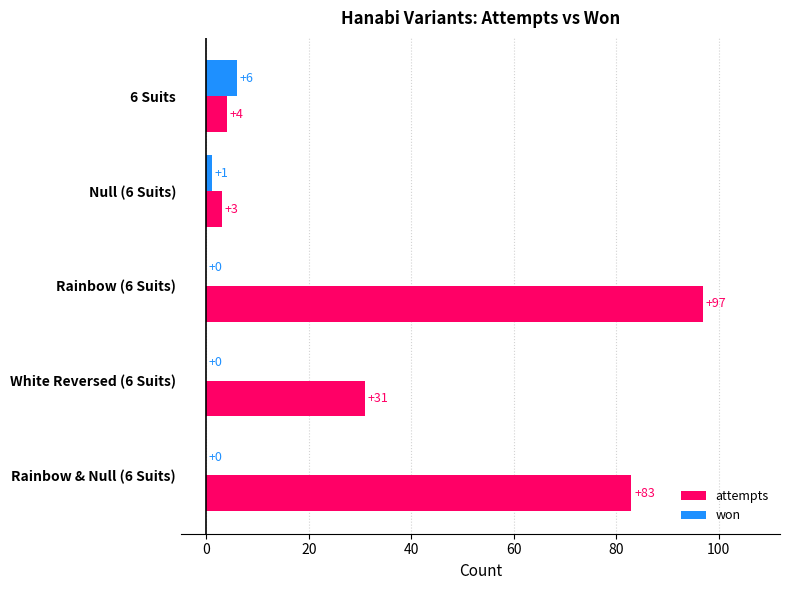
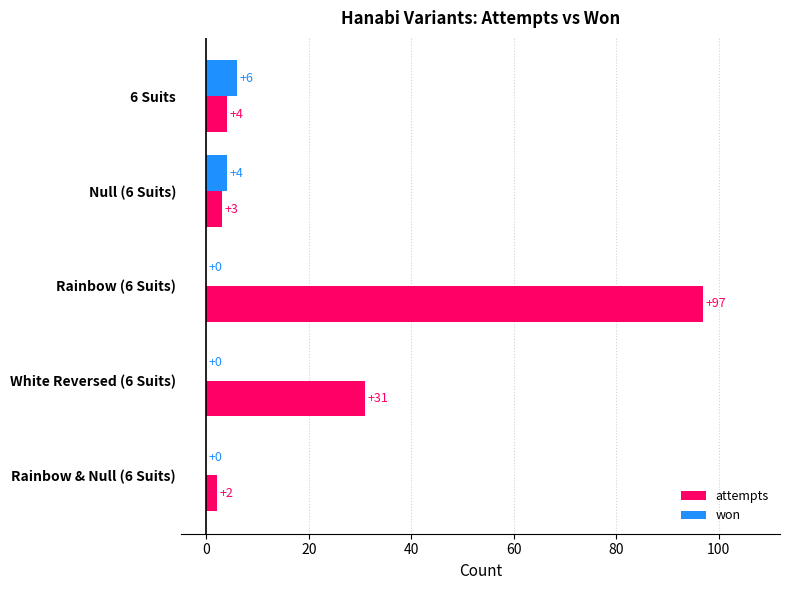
  {
    "attempts": {
      "6 Suits": "+4",
      "Null (6 Suits)": "+3",
      "Rainbow (6 Suits)": "+97",
      "White Reversed (6 Suits)": "+31",
-     "Rainbow & Null (6 Suits)": "+83"
+     "Rainbow & Null (6 Suits)": "+2"
    },
    "won": {
      "6 Suits": "+6",
-     "Null (6 Suits)": "+1",
+     "Null (6 Suits)": "+4",
      "Rainbow (6 Suits)": "+0",
      "White Reversed (6 Suits)": "+0",
      "Rainbow & Null (6 Suits)": "+0"
    }
  }
